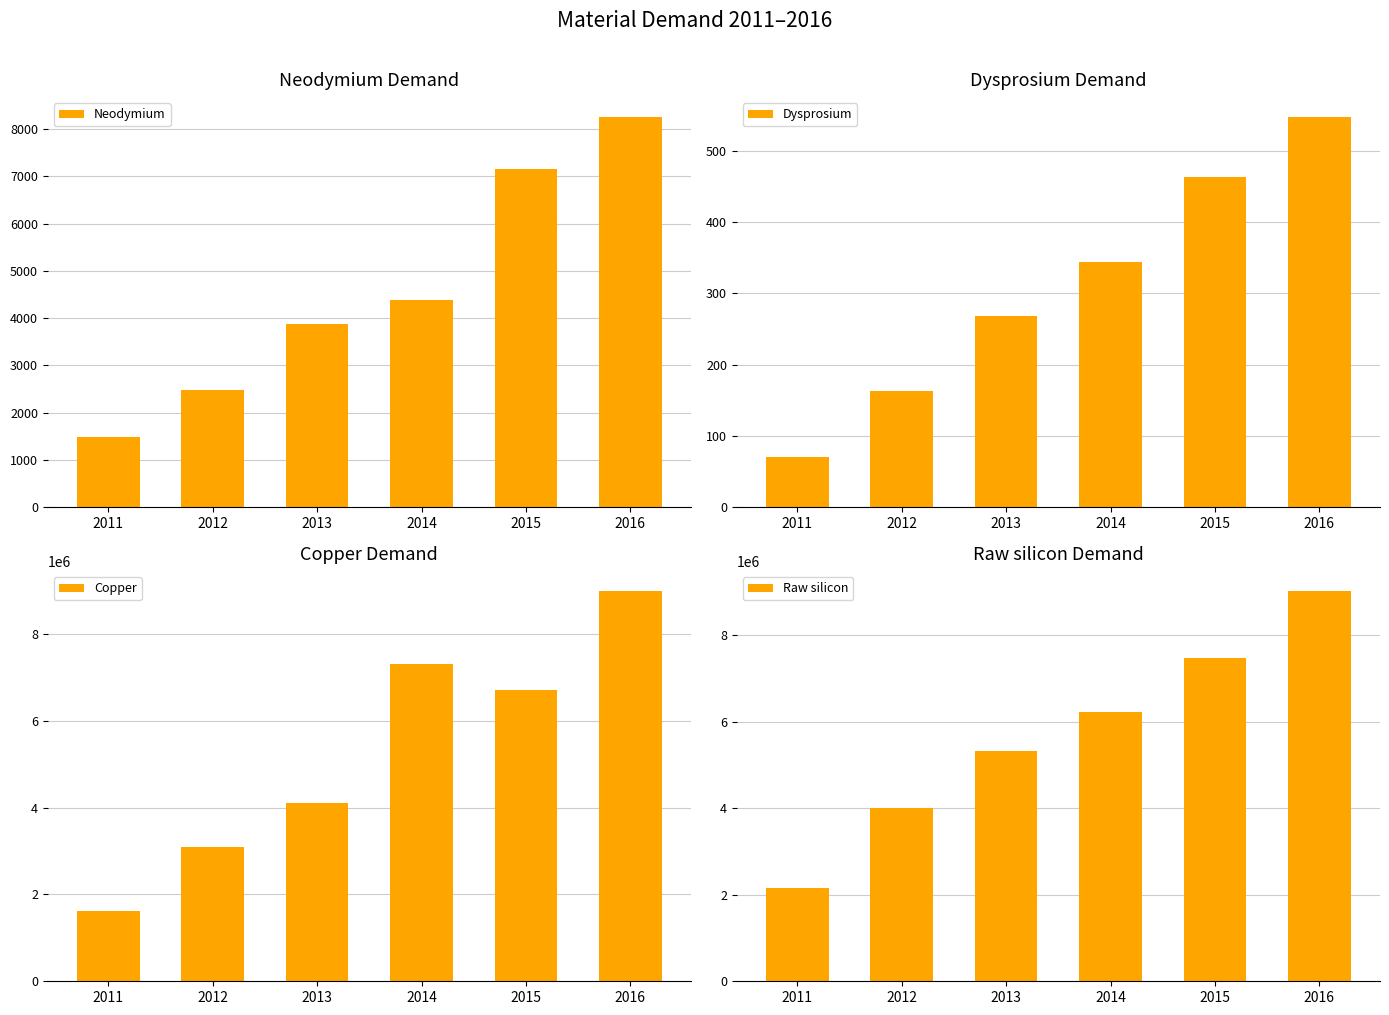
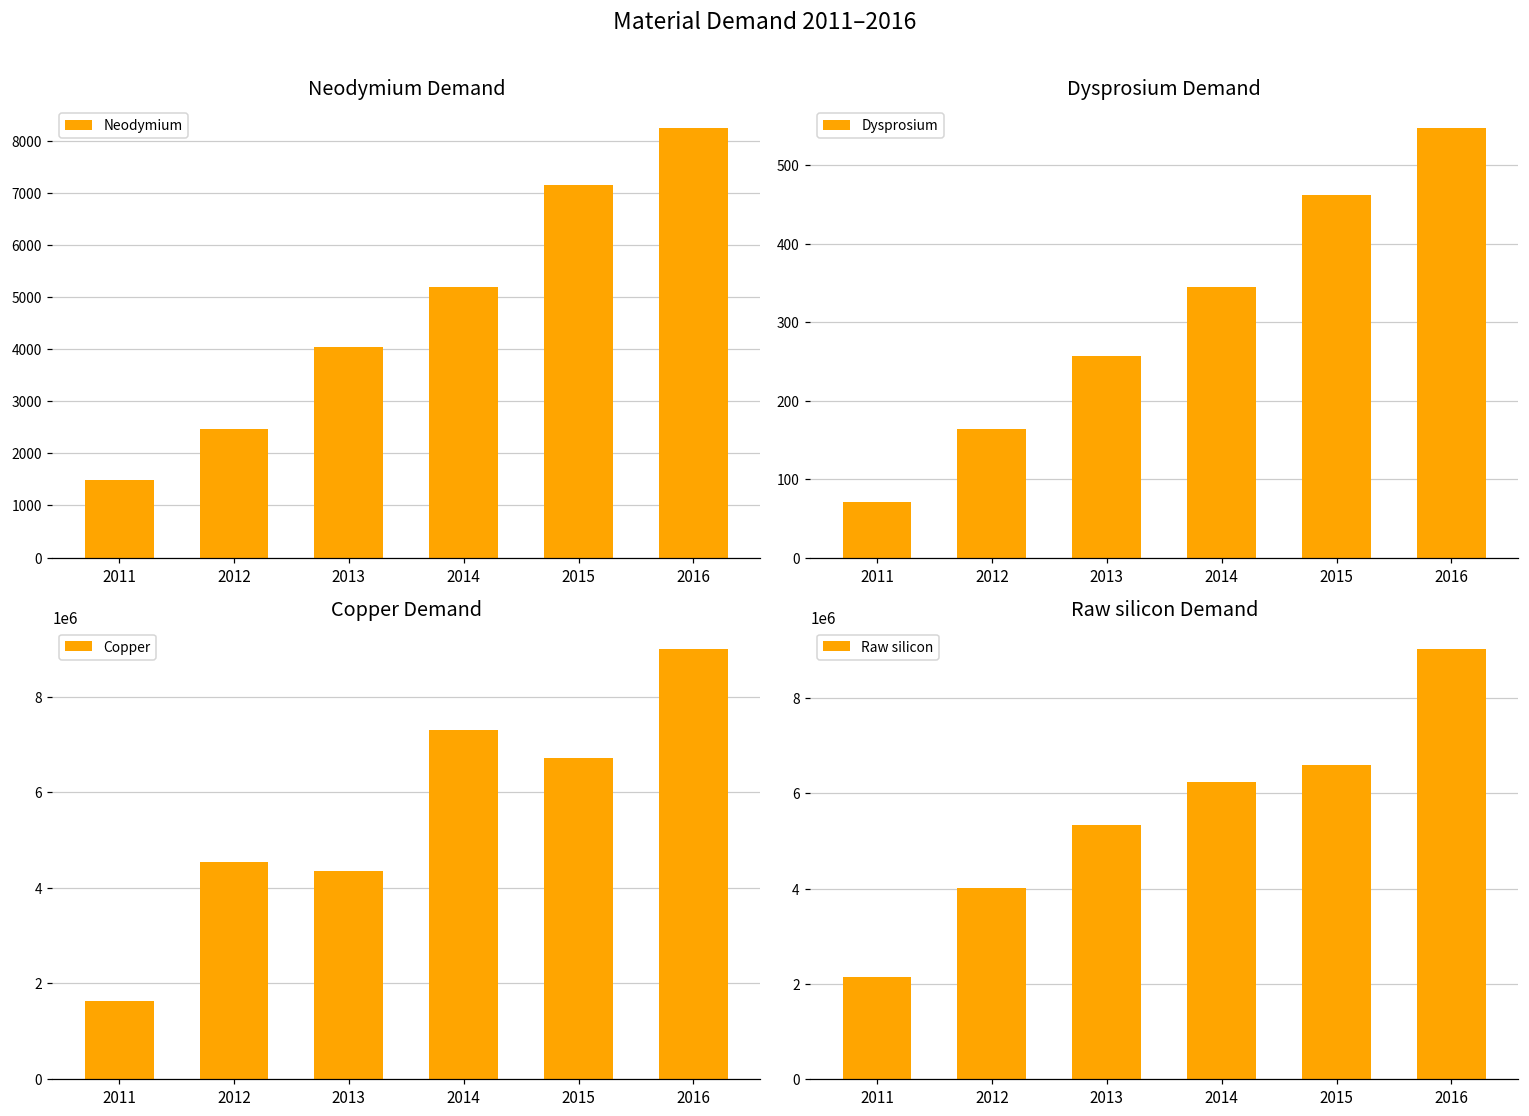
  {
    "Neodymium Demand": {
      "2011": 1500,
      "2012": 2500,
-     "2013": 3900,
-     "2014": 4400,
+     "2013": 4000,
+     "2014": 5200,
      "2015": 7200,
      "2016": 8300
    },
    "Dysprosium Demand": {
      "2011": 70,
      "2012": 160,
-     "2013": 270,
+     "2013": 260,
      "2014": 340,
      "2015": 460,
      "2016": 550
    },
    "Copper Demand": {
      "2011": 1600000,
-     "2012": 3100000,
-     "2013": 4100000,
+     "2012": 4500000,
+     "2013": 4400000,
      "2014": 7300000,
      "2015": 6700000,
      "2016": 9000000
    },
    "Raw silicon Demand": {
      "2011": 2100000,
      "2012": 4000000,
      "2013": 5300000,
      "2014": 6200000,
-     "2015": 7500000,
+     "2015": 6600000,
      "2016": 9000000
    }
  }
